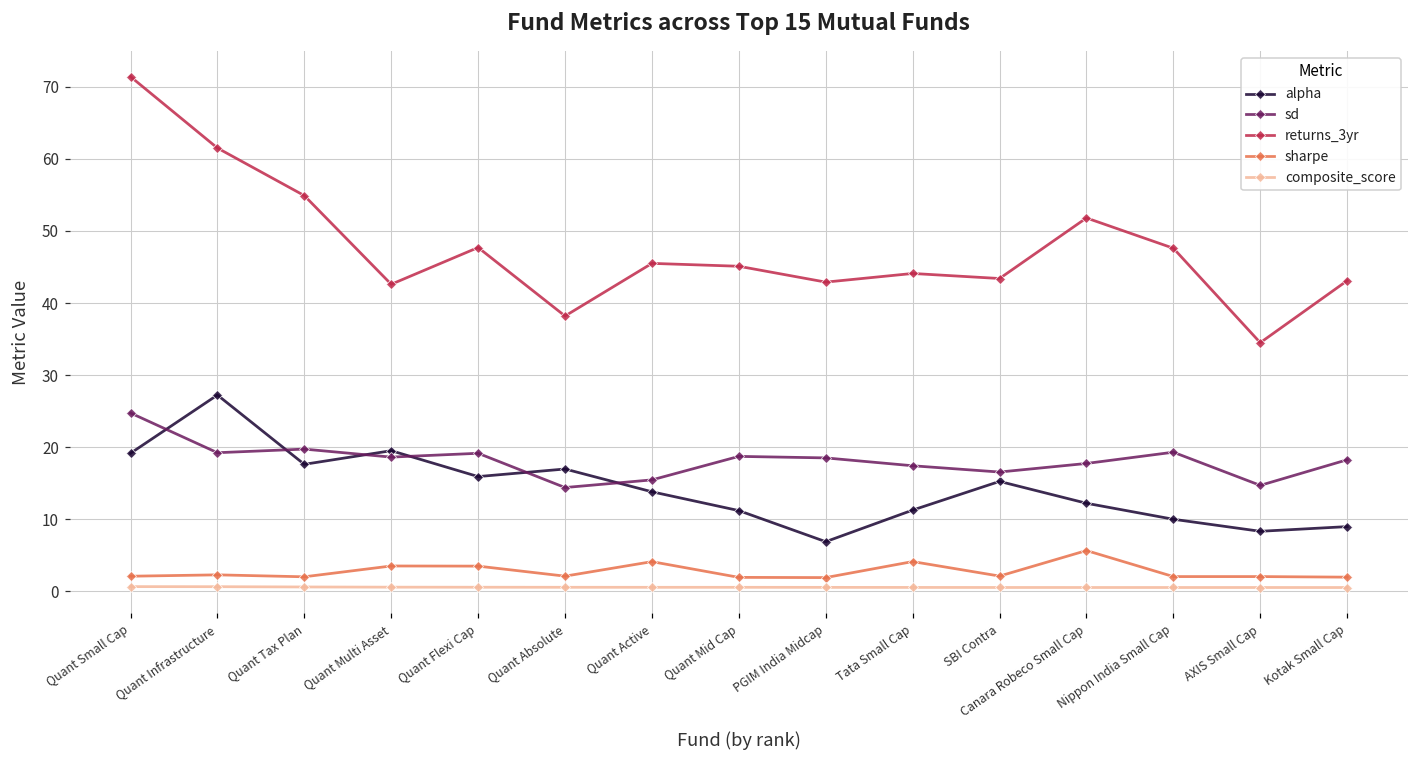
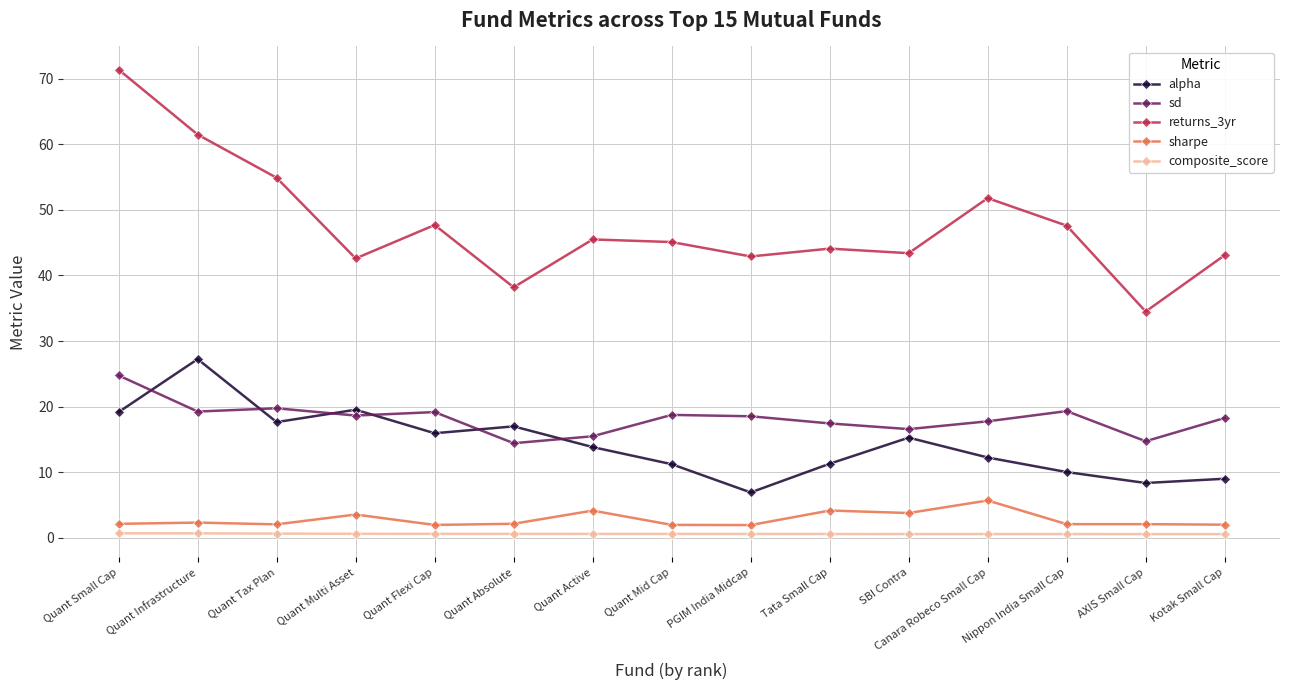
  {
    "alpha": {
      "Quant Small Cap": 19,
      "Quant Infrastructure": 27,
      "Quant Tax Plan": 18,
      "Quant Multi Asset": 20,
      "Quant Flexi Cap": 16,
      "Quant Absolute": 17,
      "Quant Active": 14,
      "Quant Mid Cap": 11,
      "PGIM India Midcap": 7,
      "Tata Small Cap": 11,
      "SBI Contra": 15,
      "Canara Robeco Small Cap": 12,
      "Nippon India Small Cap": 10,
      "AXIS Small Cap": 8,
      "Kotak Small Cap": 9
    },
    "sd": {
      "Quant Small Cap": 25,
      "Quant Infrastructure": 19,
      "Quant Tax Plan": 20,
      "Quant Multi Asset": 19,
      "Quant Flexi Cap": 19,
      "Quant Absolute": 14,
      "Quant Active": 15,
      "Quant Mid Cap": 19,
      "PGIM India Midcap": 19,
      "Tata Small Cap": 17,
      "SBI Contra": 17,
      "Canara Robeco Small Cap": 18,
      "Nippon India Small Cap": 19,
      "AXIS Small Cap": 15,
      "Kotak Small Cap": 18
    },
    "returns_3yr": {
      "Quant Small Cap": 71,
      "Quant Infrastructure": 62,
      "Quant Tax Plan": 55,
      "Quant Multi Asset": 43,
      "Quant Flexi Cap": 48,
      "Quant Absolute": 38,
      "Quant Active": 46,
      "Quant Mid Cap": 45,
      "PGIM India Midcap": 43,
      "Tata Small Cap": 44,
      "SBI Contra": 43,
      "Canara Robeco Small Cap": 52,
      "Nippon India Small Cap": 48,
      "AXIS Small Cap": 35,
      "Kotak Small Cap": 43
    },
    "sharpe": {
      "Quant Small Cap": 2,
      "Quant Infrastructure": 2,
      "Quant Tax Plan": 2,
      "Quant Multi Asset": 4,
-     "Quant Flexi Cap": 4,
+     "Quant Flexi Cap": 2,
      "Quant Absolute": 2,
      "Quant Active": 4,
      "Quant Mid Cap": 2,
      "PGIM India Midcap": 2,
      "Tata Small Cap": 4,
-     "SBI Contra": 2,
+     "SBI Contra": 4,
      "Canara Robeco Small Cap": 6,
      "Nippon India Small Cap": 2,
      "AXIS Small Cap": 2,
      "Kotak Small Cap": 2
    },
    "composite_score": {
      "Quant Small Cap": 1,
      "Quant Infrastructure": 1,
      "Quant Tax Plan": 1,
      "Quant Multi Asset": 1,
      "Quant Flexi Cap": 1,
      "Quant Absolute": 1,
      "Quant Active": 1,
      "Quant Mid Cap": 1,
      "PGIM India Midcap": 1,
      "Tata Small Cap": 1,
      "SBI Contra": 1,
      "Canara Robeco Small Cap": 1,
      "Nippon India Small Cap": 1,
      "AXIS Small Cap": 1,
      "Kotak Small Cap": 1
    }
  }
